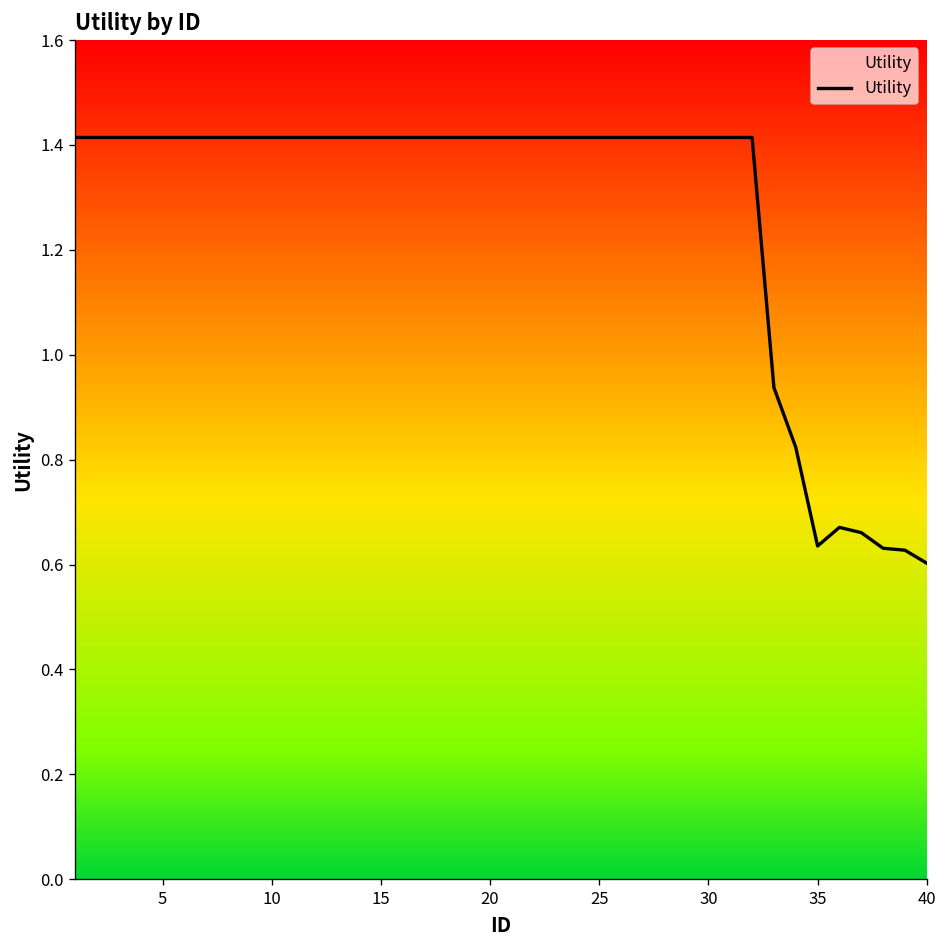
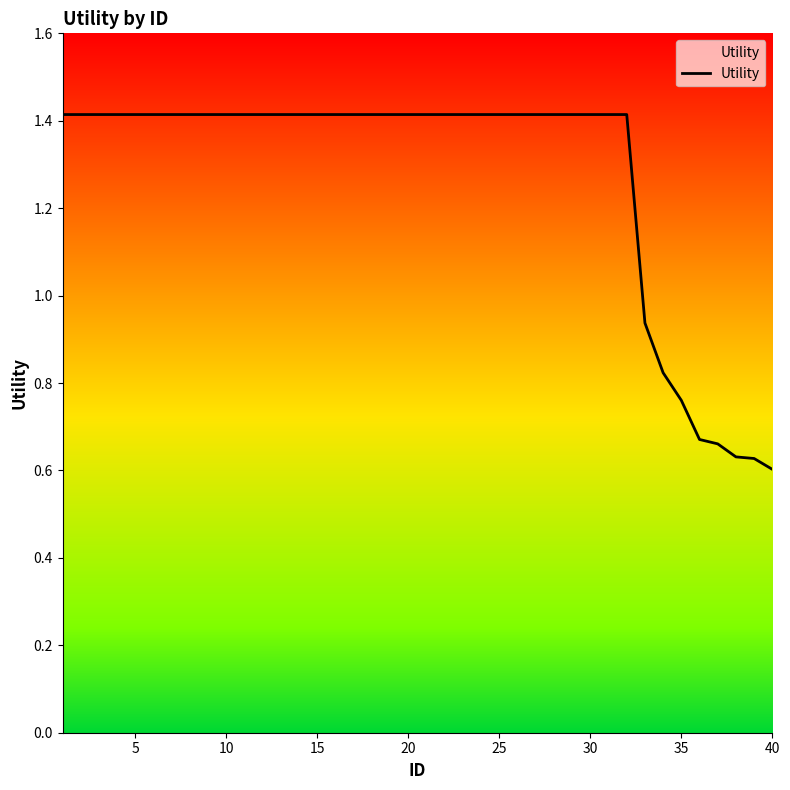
  {
    "5": 1.41,
    "10": 1.41,
    "15": 1.41,
    "20": 1.41,
    "25": 1.41,
    "30": 1.41,
-   "35": 0.64,
+   "35": 0.76,
    "40": 0.60
  }
